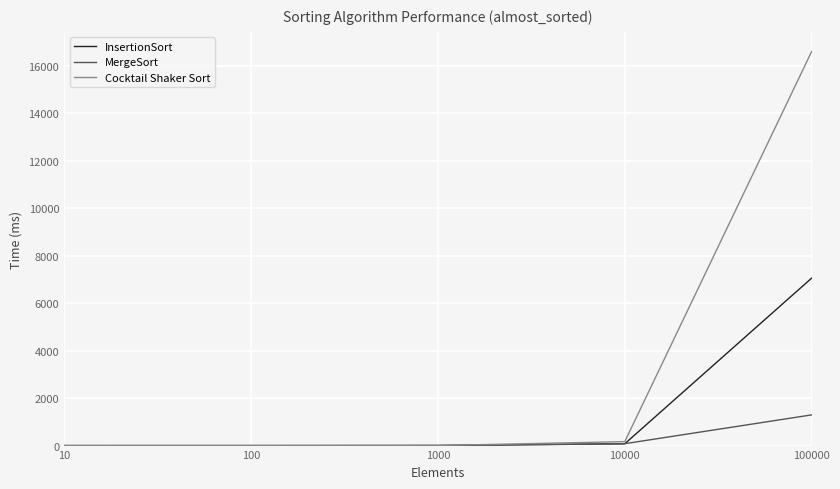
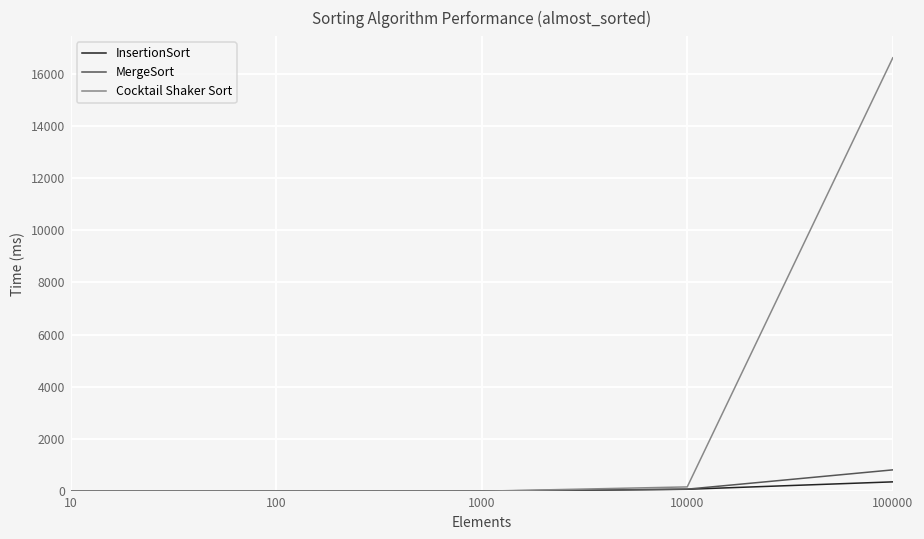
  {
    "InsertionSort": {
-     "100000": 7100
+     "100000": 400
    },
    "MergeSort": {
-     "100000": 1300
+     "100000": 800
    },
    "Cocktail Shaker Sort": {
      "100000": 16600
    }
  }
